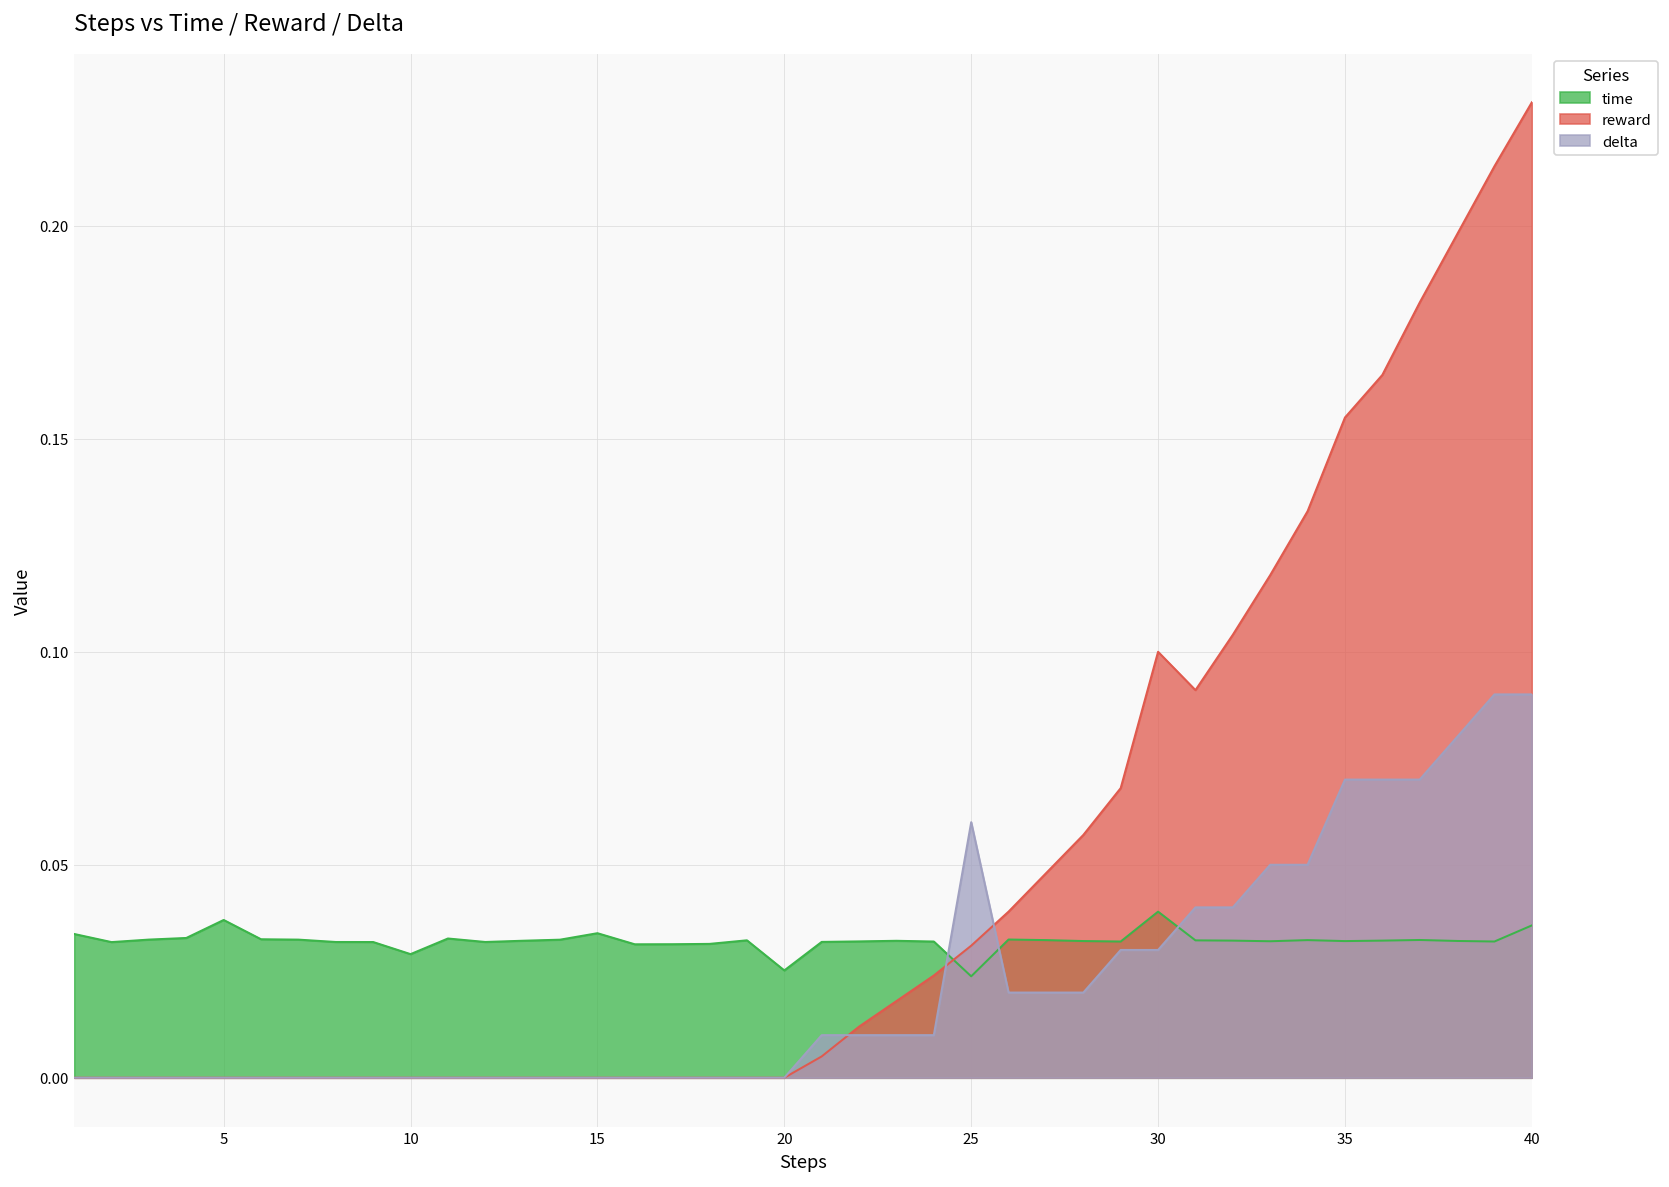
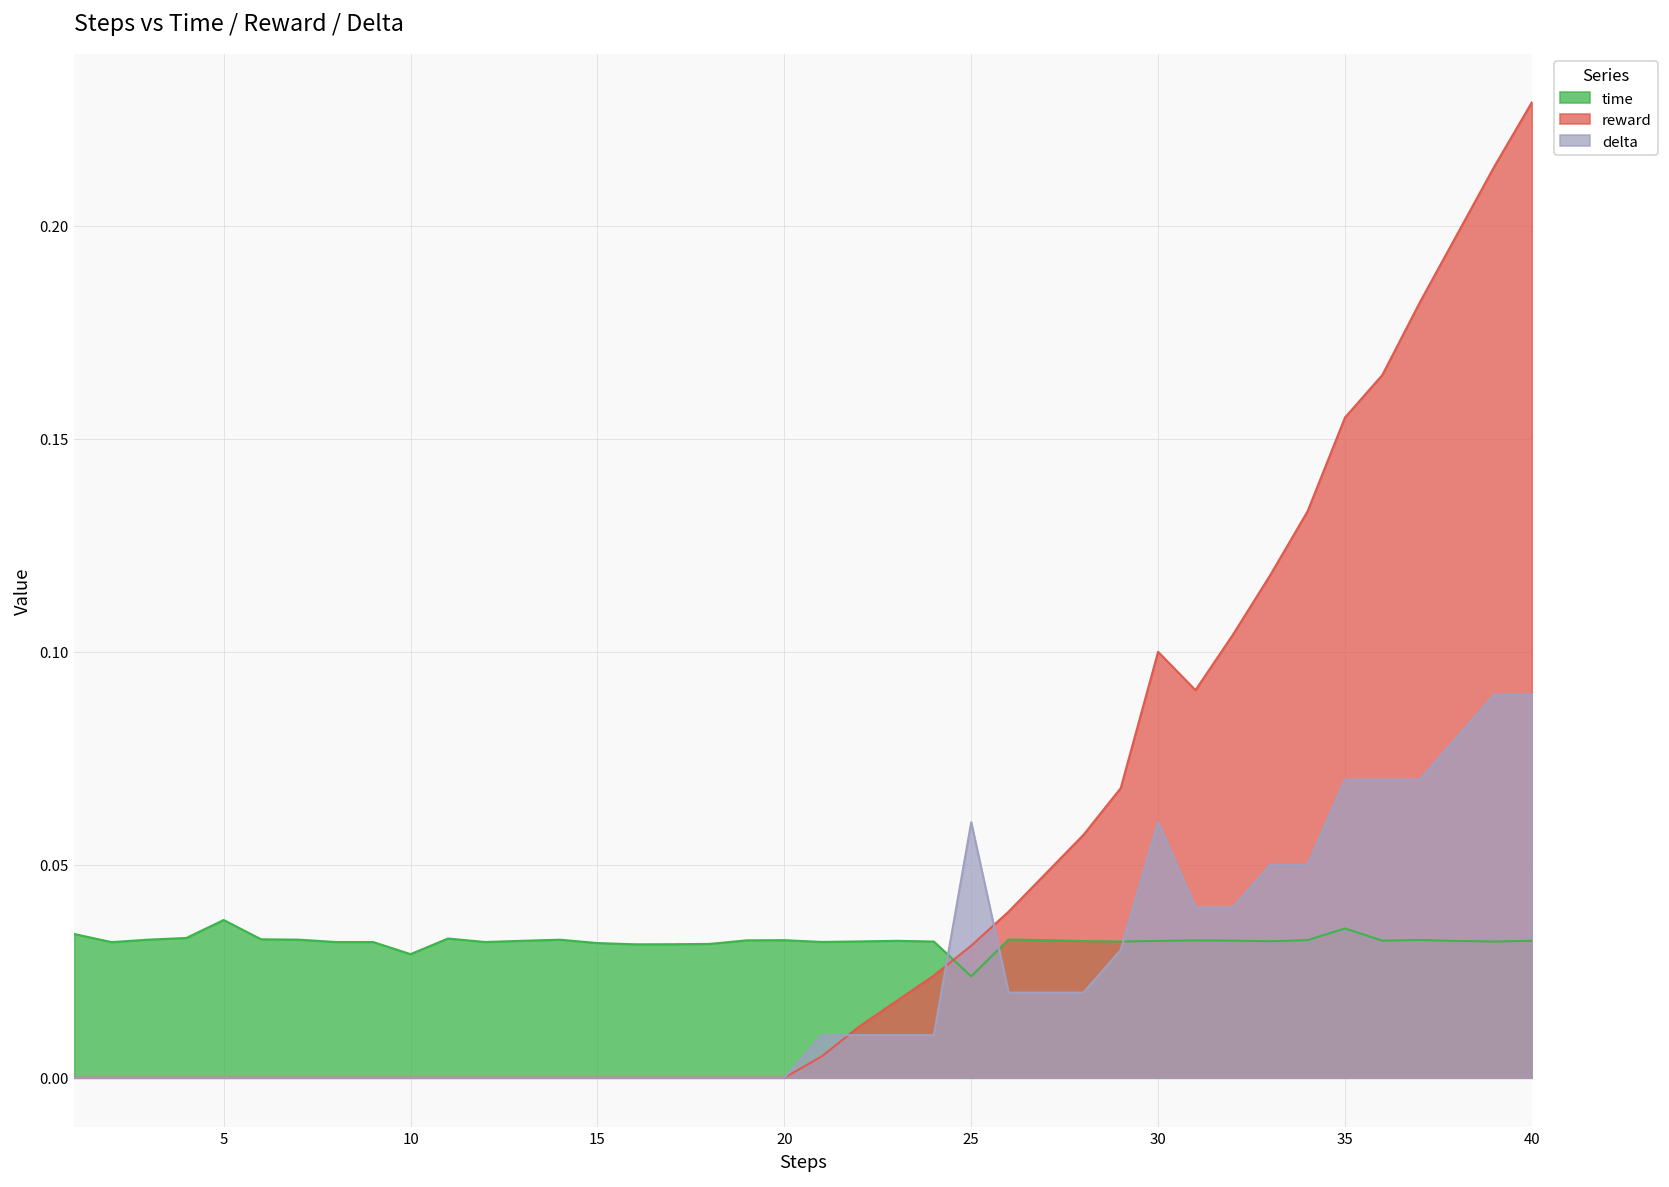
  {
    "time": {
      "5": 0.037,
      "10": 0.029,
-     "15": 0.034,
-     "20": 0.025,
+     "15": 0.032,
+     "20": 0.032,
      "25": 0.024,
-     "30": 0.039,
-     "35": 0.032,
-     "40": 0.036
+     "30": 0.032,
+     "35": 0.035,
+     "40": 0.032
    },
    "reward": {
      "25": 0.031,
      "30": 0.100,
      "35": 0.155,
      "40": 0.229
    },
    "delta": {
      "25": 0.060,
-     "30": 0.030,
+     "30": 0.060,
      "35": 0.070,
      "40": 0.090
    }
  }
